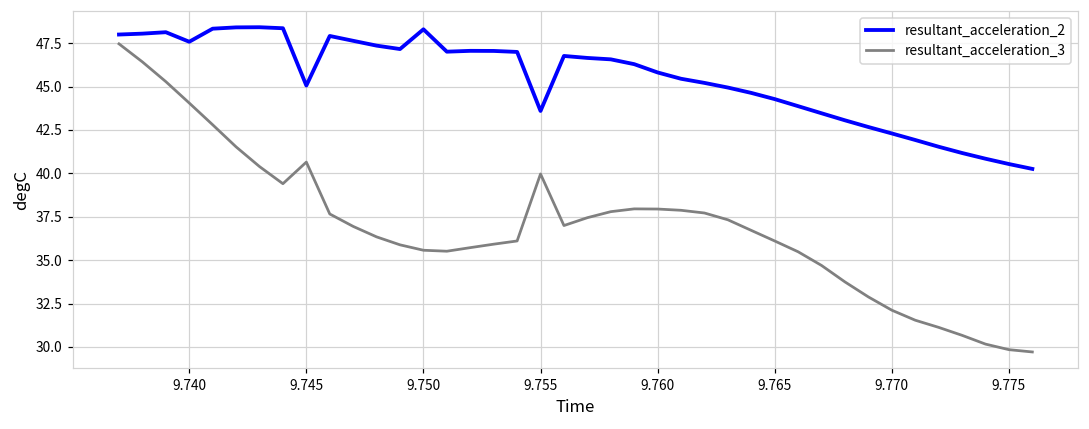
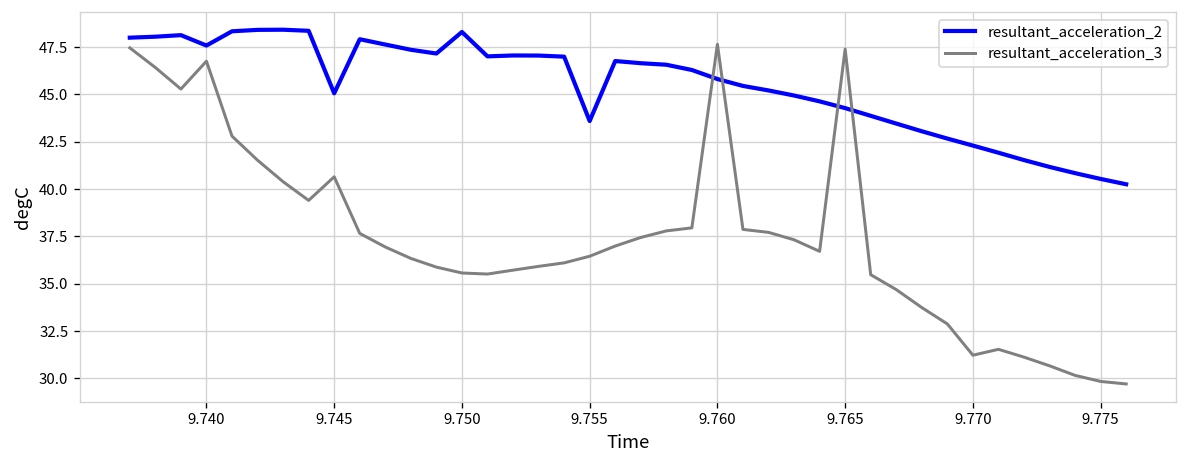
  {
    "resultant_acceleration_2": {
      "9.740": 47.6,
      "9.745": 45.1,
      "9.750": 48.3,
      "9.755": 43.6,
      "9.760": 45.8,
      "9.765": 44.3,
      "9.770": 42.3,
      "9.775": 40.5
    },
    "resultant_acceleration_3": {
-     "9.740": 44.1,
+     "9.740": 46.8,
      "9.745": 40.6,
      "9.750": 35.6,
-     "9.755": 40.0,
-     "9.760": 37.9,
-     "9.765": 36.1,
-     "9.770": 32.1,
+     "9.755": 36.5,
+     "9.760": 47.7,
+     "9.765": 47.4,
+     "9.770": 31.2,
      "9.775": 29.8
    }
  }
